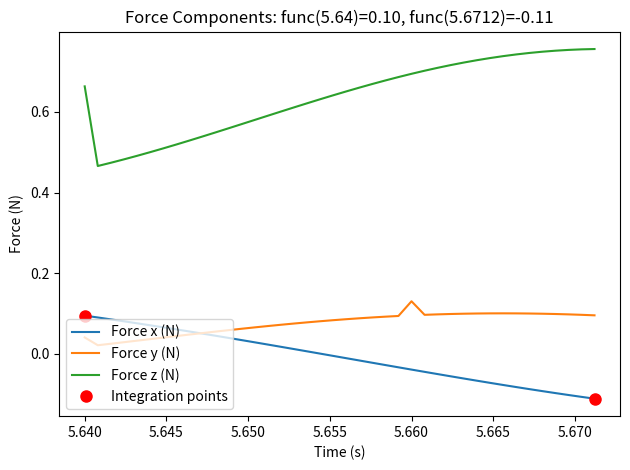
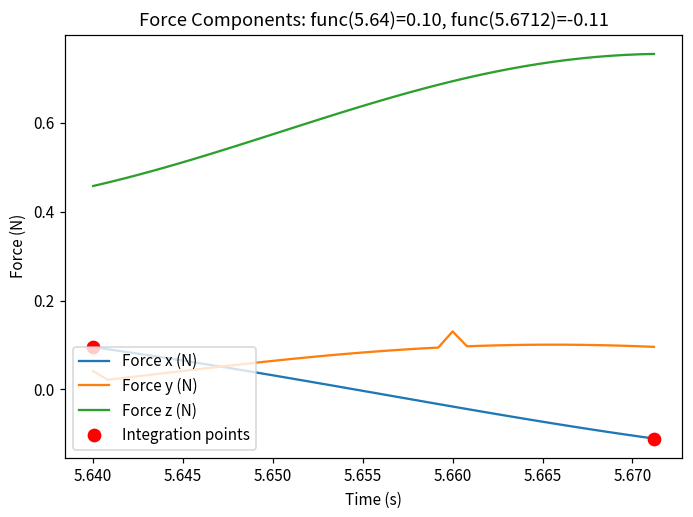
  {
    "Force x (N)": {
      "5.660": -0.04
    },
    "Force y (N)": {
      "5.660": 0.13
    },
    "Force z (N)": {
-     "5.640": 0.66,
+     "5.640": 0.46,
      "5.660": 0.69
    }
  }
